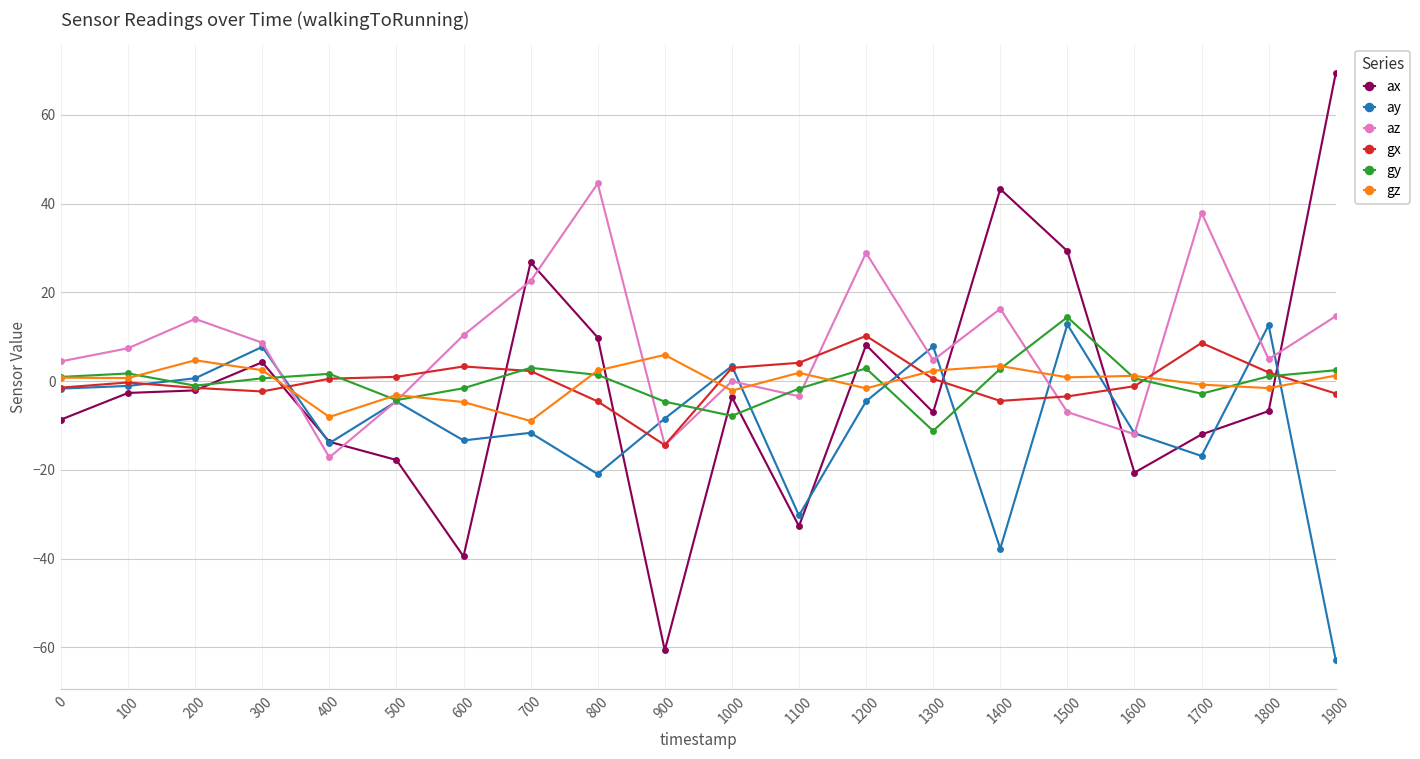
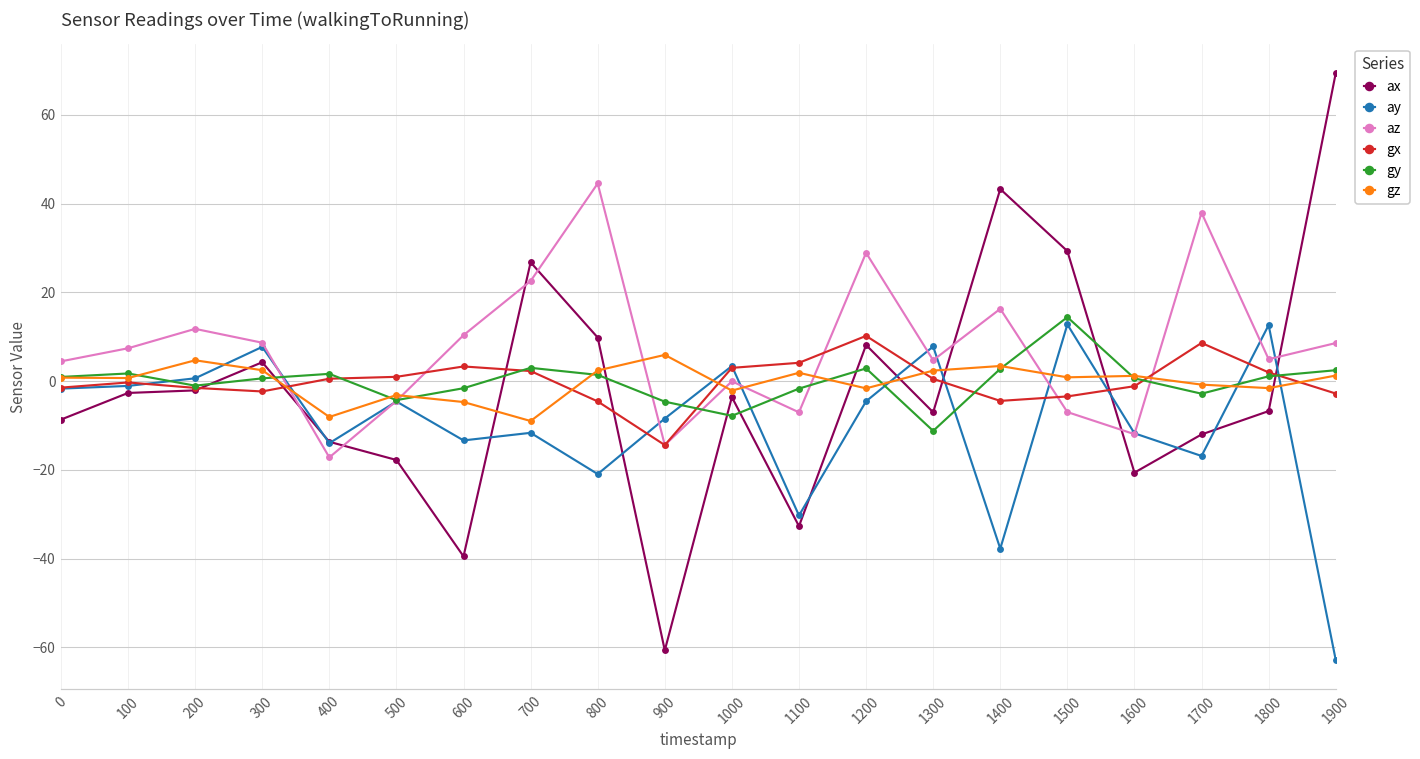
  {
    "ax": {
      "0": -9,
      "100": -3,
      "300": 4,
      "500": -18,
      "600": -39,
      "700": 27,
      "800": 10,
      "900": -61,
      "1000": -4,
      "1100": -33,
      "1200": 8,
      "1300": -7,
      "1400": 43,
      "1500": 29,
      "1600": -21,
      "1700": -12,
      "1800": -7,
      "1900": 69
    },
    "ay": {
      "100": -1,
      "200": 1,
      "300": 8,
      "600": -13,
      "700": -12,
      "800": -21,
      "900": -8,
      "1100": -30,
      "1200": -5,
      "1300": 8,
      "1400": -38,
      "1500": 13,
      "1700": -17,
      "1800": 13,
      "1900": -63
    },
    "az": {
      "0": 4,
      "100": 7,
-     "200": 14,
+     "200": 12,
      "300": 9,
      "400": -17,
      "600": 10,
      "700": 23,
      "800": 45,
      "1000": 0,
-     "1100": -3,
+     "1100": -7,
      "1200": 29,
      "1300": 5,
      "1400": 16,
      "1500": -7,
      "1700": 38,
      "1800": 5,
-     "1900": 15
+     "1900": 9
    },
    "gx": {
      "100": 0,
      "300": -2,
      "400": 1,
      "500": 1,
      "600": 3,
      "700": 2,
      "800": -5,
      "1100": 4,
      "1200": 10,
      "1300": 1,
      "1400": -4,
      "1500": -3,
      "1600": -1,
      "1700": 9,
      "1800": 2,
      "1900": -3
    },
    "gy": {
      "100": 2,
      "300": 1,
      "400": 2,
      "600": -2,
      "700": 3,
      "800": 1,
      "900": -5,
      "1000": -8,
      "1100": -2,
      "1200": 3,
      "1300": -11,
      "1400": 3,
      "1500": 14,
      "1700": -3,
      "1800": 1,
      "1900": 2
    },
    "gz": {
      "100": 1,
      "200": 5,
      "300": 2,
      "400": -8,
      "500": -3,
      "600": -5,
      "700": -9,
      "800": 2,
      "900": 6,
      "1000": -2,
      "1100": 2,
      "1200": -2,
      "1300": 2,
      "1400": 3,
      "1500": 1,
      "1700": -1,
      "1800": -2,
      "1900": 1
    }
  }
